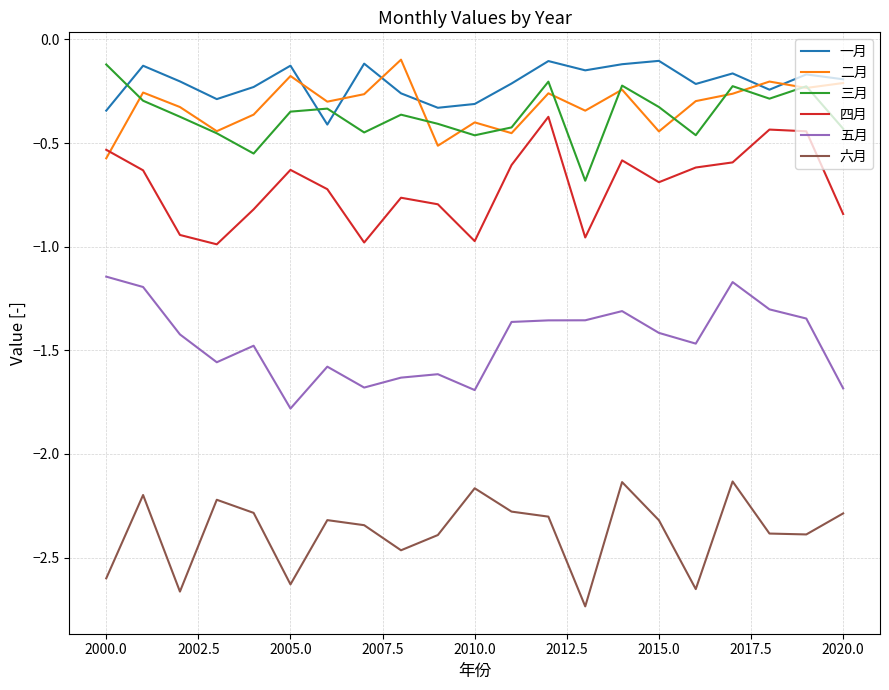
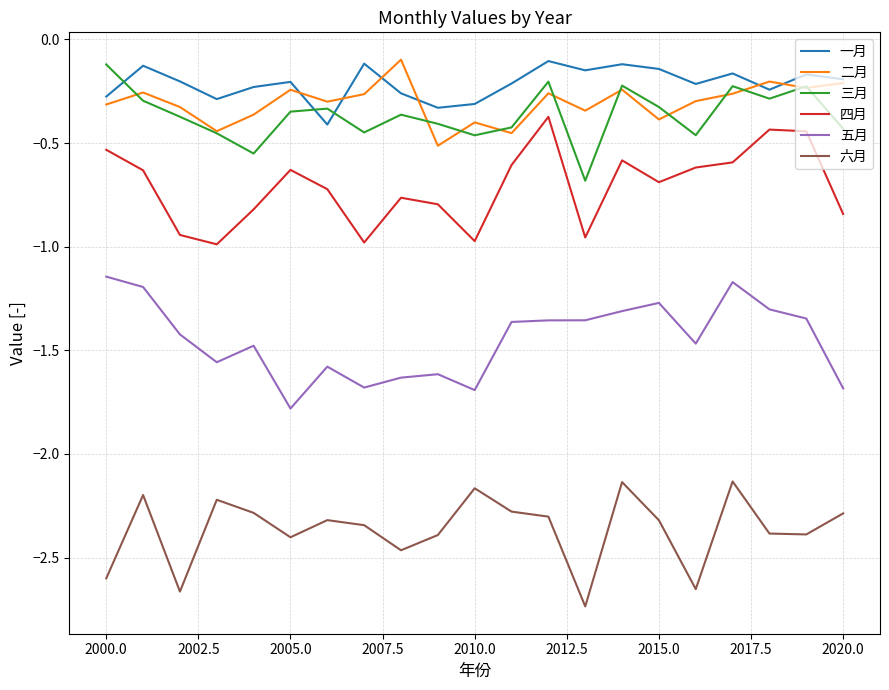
  {
    "一月": {
-     "2000.0": -0.34,
-     "2005.0": -0.13,
+     "2000.0": -0.28,
+     "2005.0": -0.20,
      "2010.0": -0.31,
-     "2015.0": -0.10
+     "2015.0": -0.14
    },
    "二月": {
-     "2000.0": -0.57,
-     "2005.0": -0.18,
+     "2000.0": -0.31,
+     "2005.0": -0.24,
      "2010.0": -0.40,
-     "2015.0": -0.44
+     "2015.0": -0.39
    },
    "三月": {
      "2000.0": -0.12,
      "2005.0": -0.35,
      "2010.0": -0.46,
      "2015.0": -0.33
    },
    "四月": {
      "2000.0": -0.53,
      "2005.0": -0.63,
      "2010.0": -0.97,
      "2015.0": -0.69,
      "2020.0": -0.84
    },
    "五月": {
      "2000.0": -1.14,
      "2005.0": -1.78,
      "2010.0": -1.69,
-     "2015.0": -1.42,
+     "2015.0": -1.27,
      "2020.0": -1.68
    },
    "六月": {
      "2000.0": -2.60,
-     "2005.0": -2.63,
+     "2005.0": -2.40,
      "2010.0": -2.17,
      "2015.0": -2.32,
      "2020.0": -2.29
    }
  }
